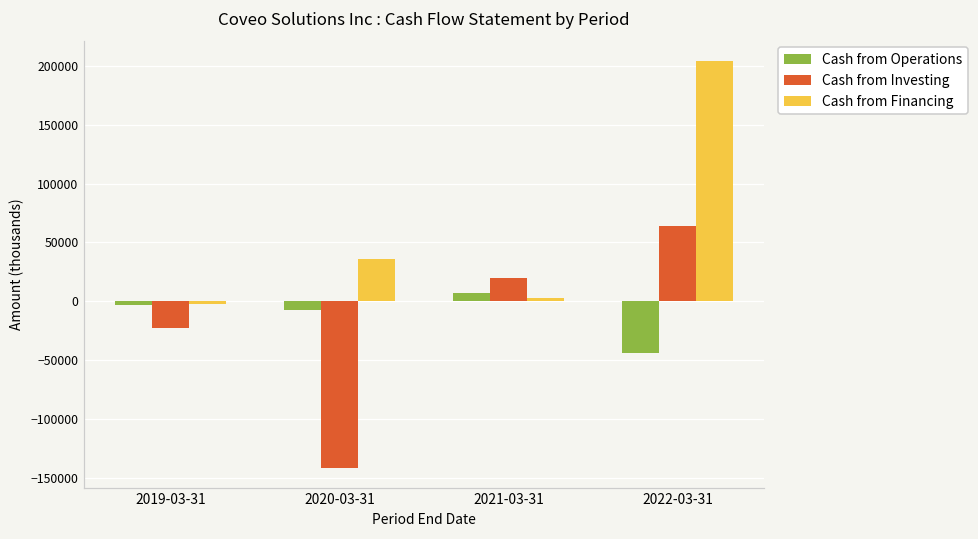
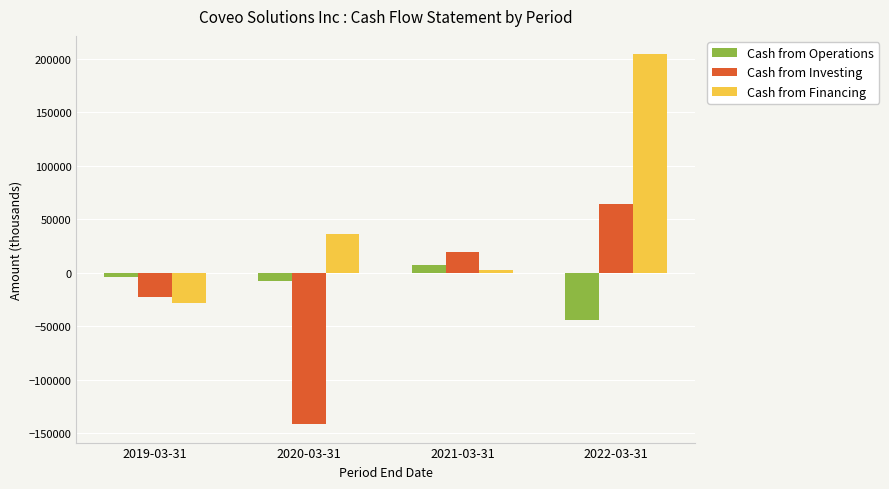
  {
    "Cash from Operations": {
      "2019-03-31": -3000,
      "2020-03-31": -7000,
      "2021-03-31": 7000,
      "2022-03-31": -44000
    },
    "Cash from Investing": {
      "2019-03-31": -22000,
      "2020-03-31": -141000,
      "2021-03-31": 20000,
      "2022-03-31": 64000
    },
    "Cash from Financing": {
-     "2019-03-31": -3000,
+     "2019-03-31": -28000,
      "2020-03-31": 36000,
      "2021-03-31": 3000,
      "2022-03-31": 204000
    }
  }
